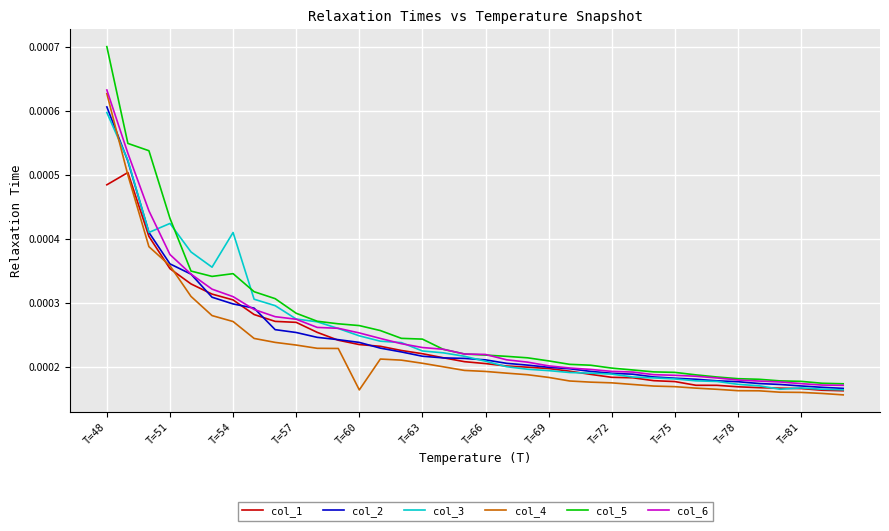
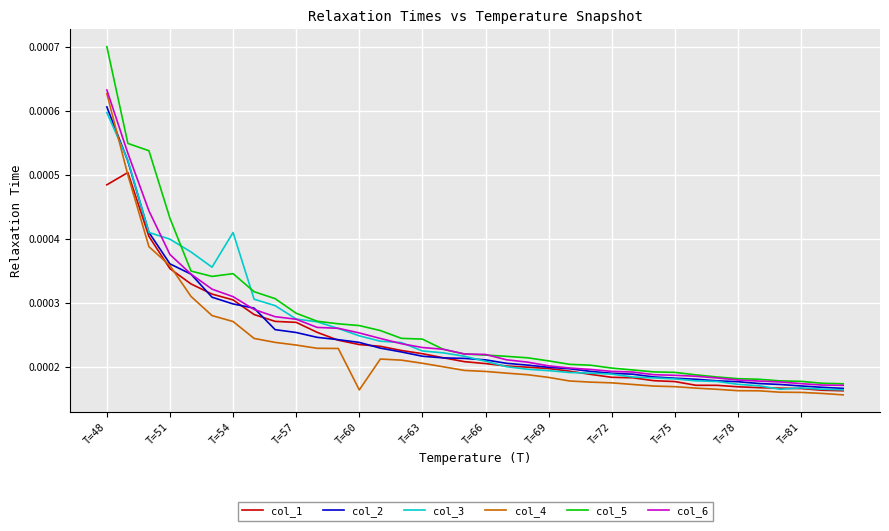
  {
    "col_1": {
      "T=48": 0.00048,
      "T=51": 0.00035,
      "T=54": 0.00030,
      "T=57": 0.00027,
      "T=72": 0.00018,
      "T=75": 0.00018
    },
    "col_2": {
      "T=48": 0.00061,
      "T=54": 0.00030,
      "T=57": 0.00025
    },
    "col_3": {
      "T=48": 0.00060,
-     "T=51": 0.00042,
+     "T=51": 0.00040,
      "T=54": 0.00041,
      "T=60": 0.00025,
      "T=63": 0.00022
    },
    "col_4": {
      "T=48": 0.00063,
      "T=54": 0.00027,
      "T=57": 0.00023,
      "T=60": 0.00016,
      "T=63": 0.00021,
      "T=66": 0.00019,
      "T=69": 0.00018,
      "T=72": 0.00017,
      "T=75": 0.00017,
      "T=78": 0.00016,
      "T=81": 0.00016
    },
    "col_5": {
      "T=48": 0.00070,
      "T=51": 0.00043,
      "T=54": 0.00035,
      "T=57": 0.00028,
      "T=60": 0.00026,
      "T=63": 0.00024,
      "T=69": 0.00021,
      "T=72": 0.00020,
      "T=75": 0.00019
    },
    "col_6": {
      "T=48": 0.00063,
      "T=51": 0.00038,
      "T=54": 0.00031,
      "T=60": 0.00025,
      "T=63": 0.00023,
      "T=75": 0.00019
    }
  }
